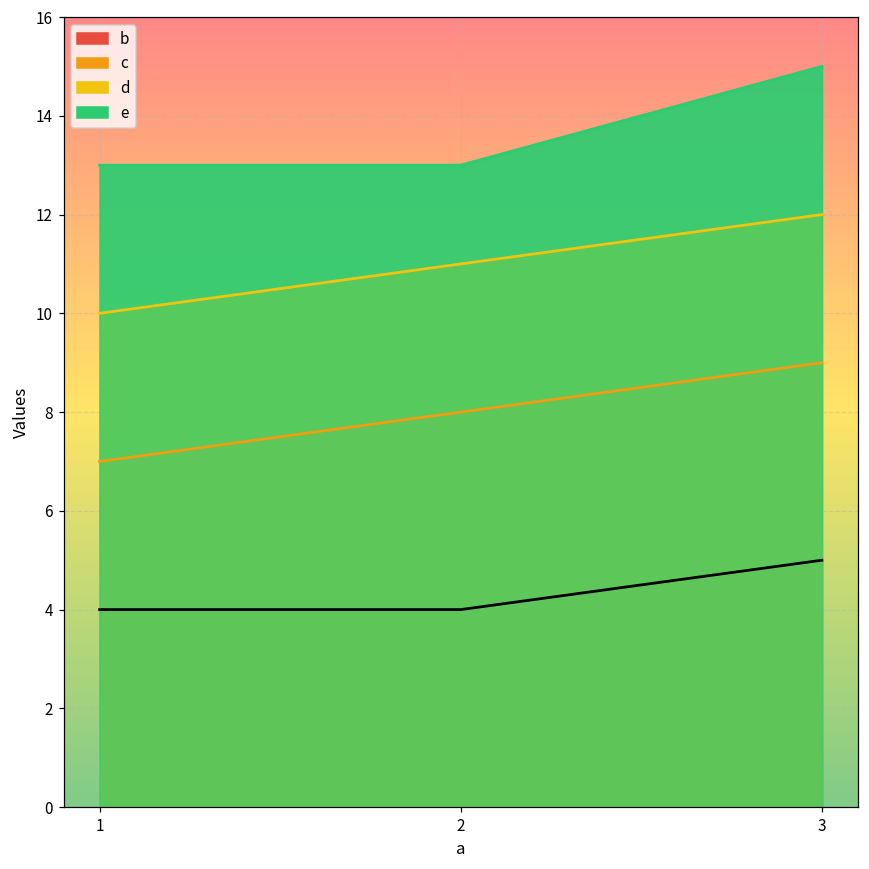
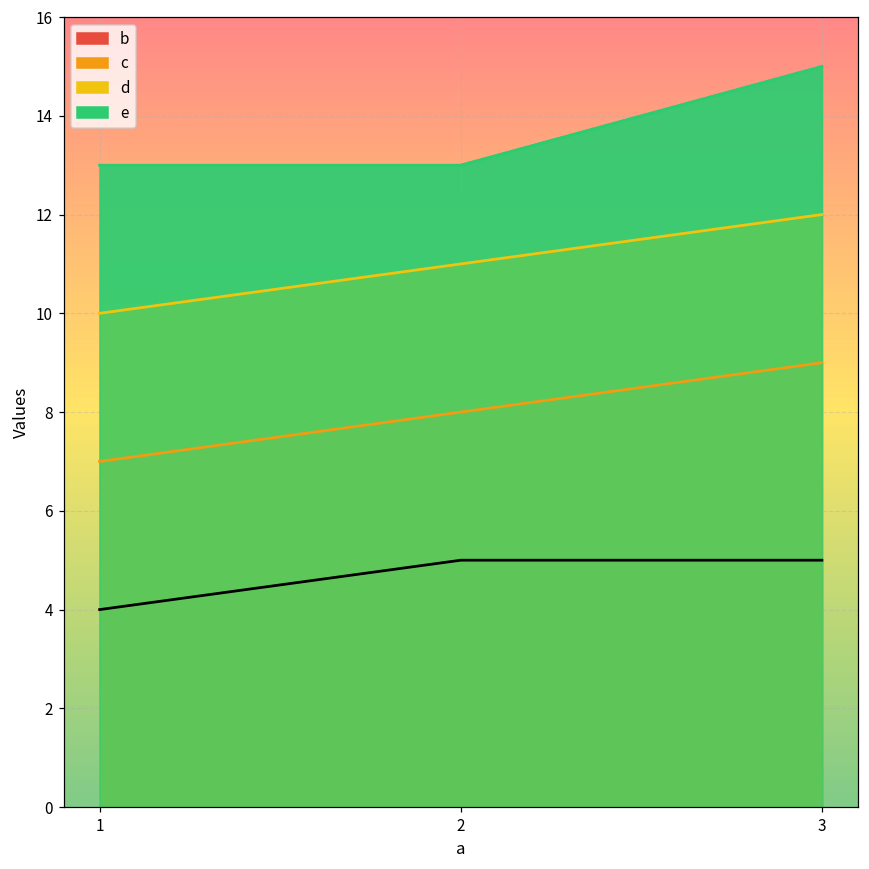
  {
    "b": {
      "1": 4,
-     "2": 4,
+     "2": 5,
      "3": 5
    },
    "e": {
      "1": 13,
      "2": 13,
      "3": 15
    }
  }
